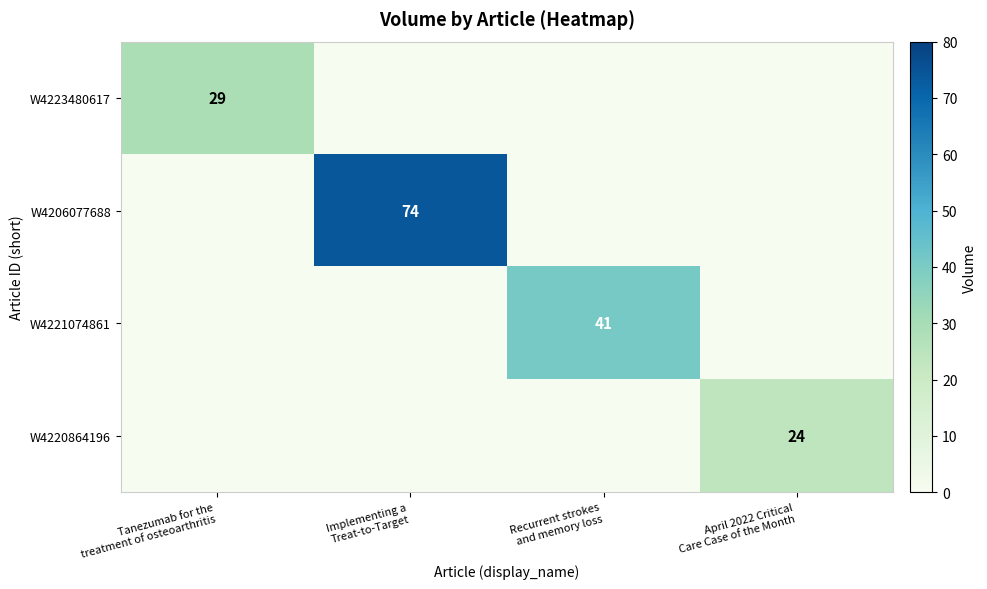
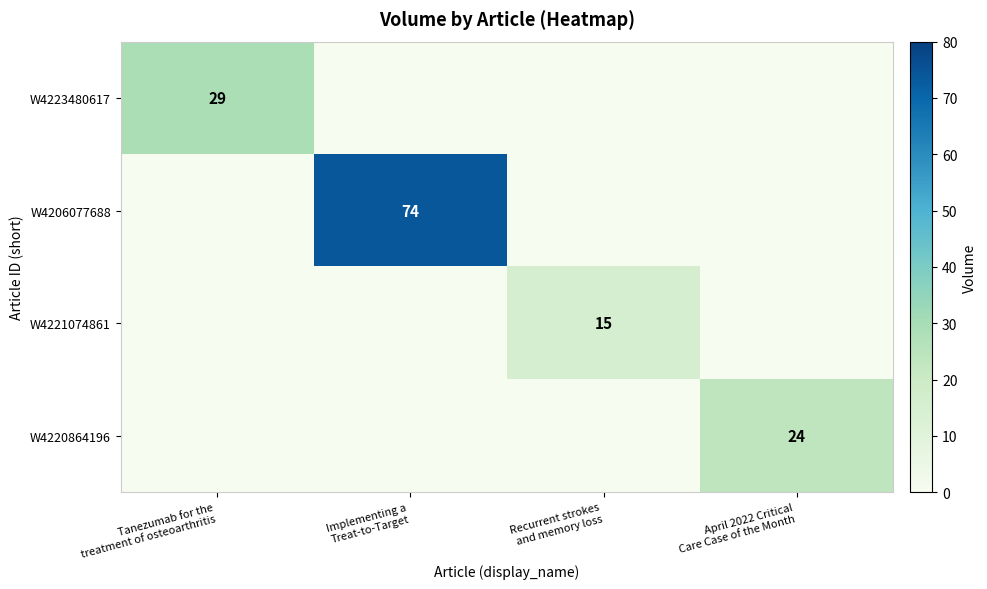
  {
    "W4223480617": {
      "Tanezumab for the treatment of osteoarthritis": 29
    },
    "W4206077688": {
      "Implementing a Treat-to-Target": 74
    },
    "W4221074861": {
-     "Recurrent strokes and memory loss": 41
+     "Recurrent strokes and memory loss": 15
    },
    "W4220864196": {
      "April 2022 Critical Care Case of the Month": 24
    }
  }
